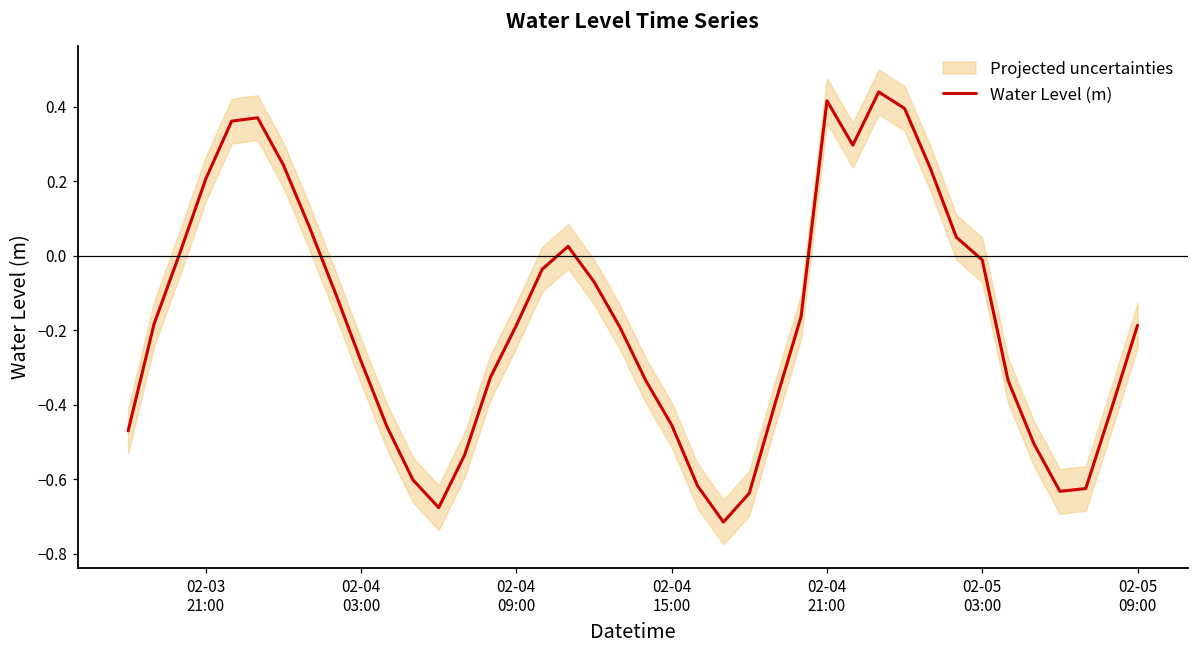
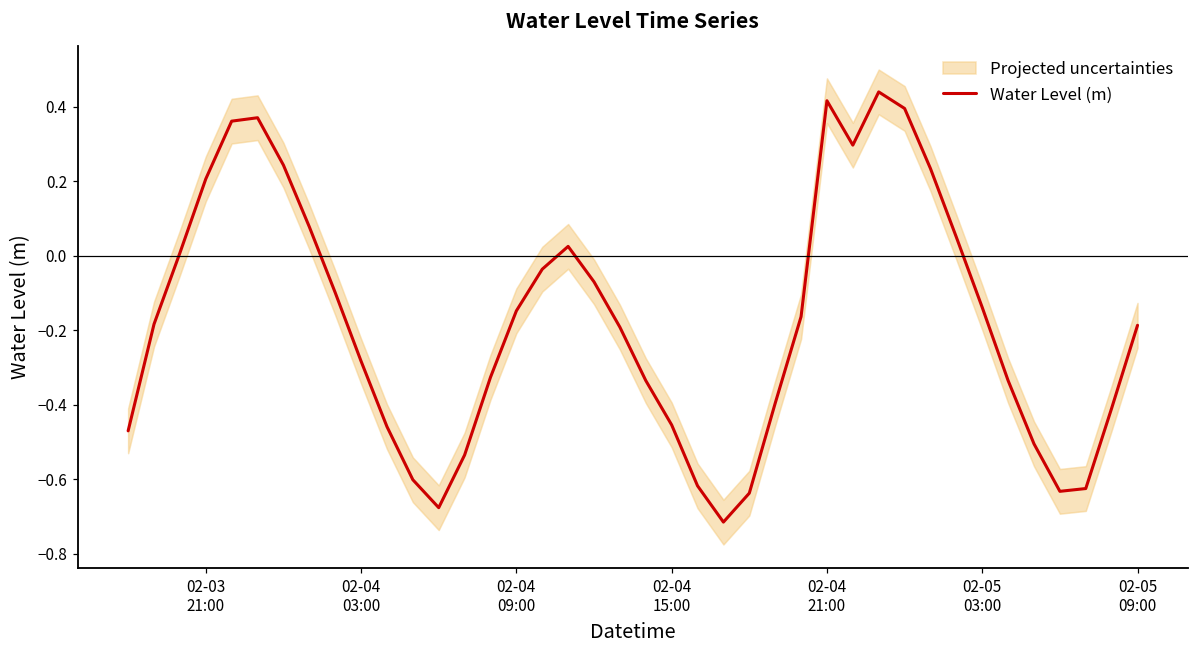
  {
    "Water Level (m)": {
      "02-03 21:00": 0.21,
      "02-04 03:00": -0.28,
-     "02-04 09:00": -0.19,
+     "02-04 09:00": -0.15,
      "02-04 15:00": -0.45,
      "02-04 21:00": 0.42,
-     "02-05 03:00": -0.01,
+     "02-05 03:00": -0.14,
      "02-05 09:00": -0.19
    }
  }
